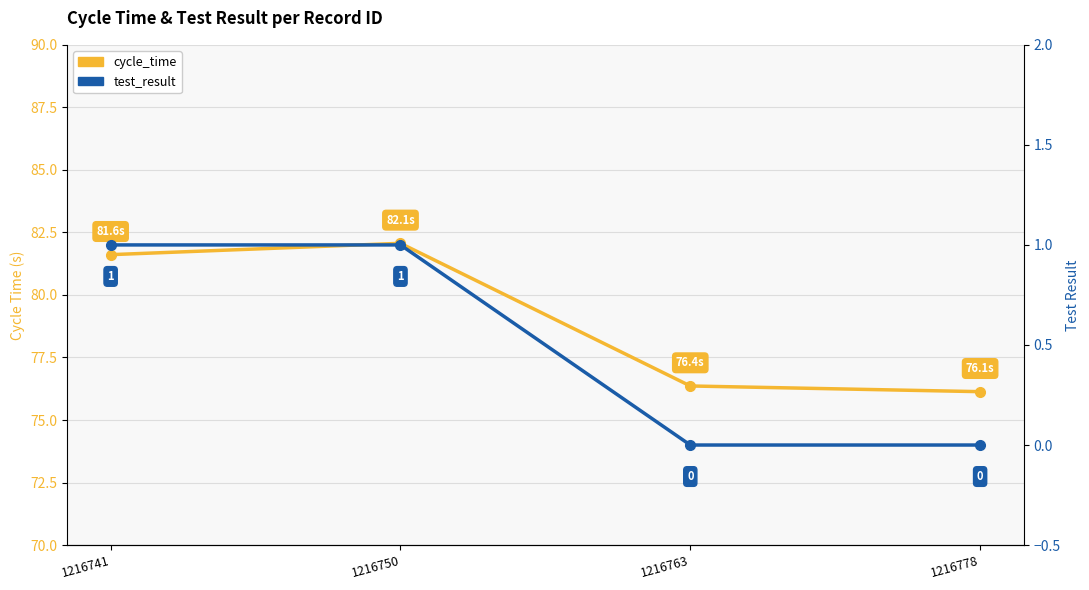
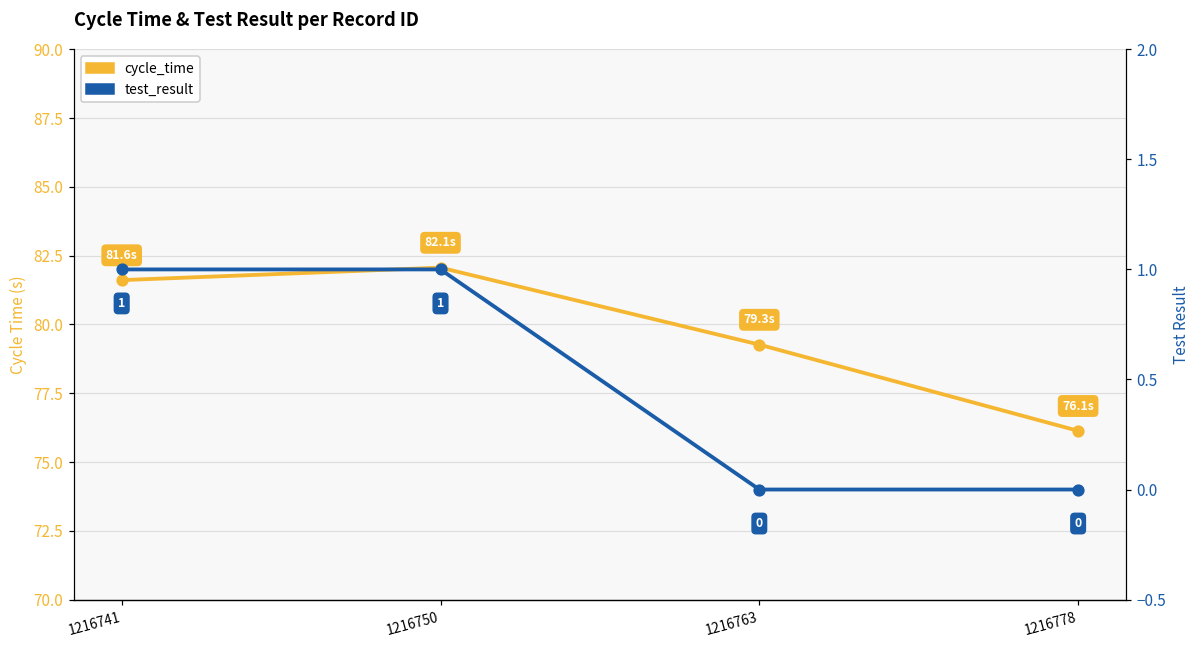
  {
    "cycle_time": {
-     "1216763": "76.4s"
+     "1216763": "79.3s"
    }
  }
